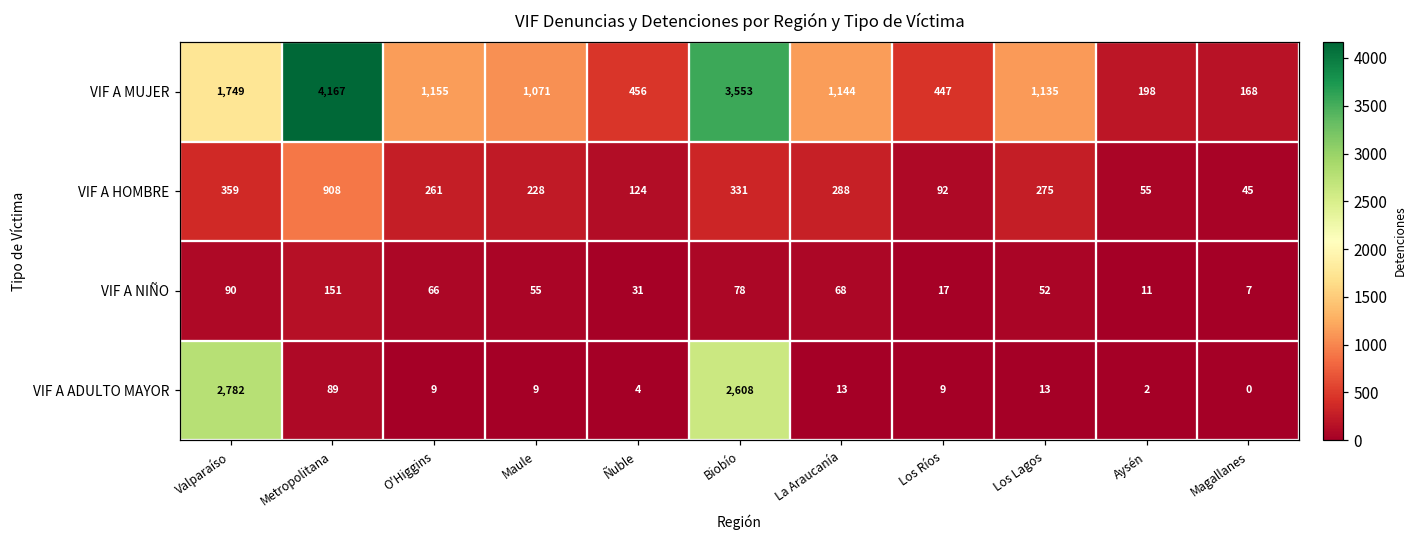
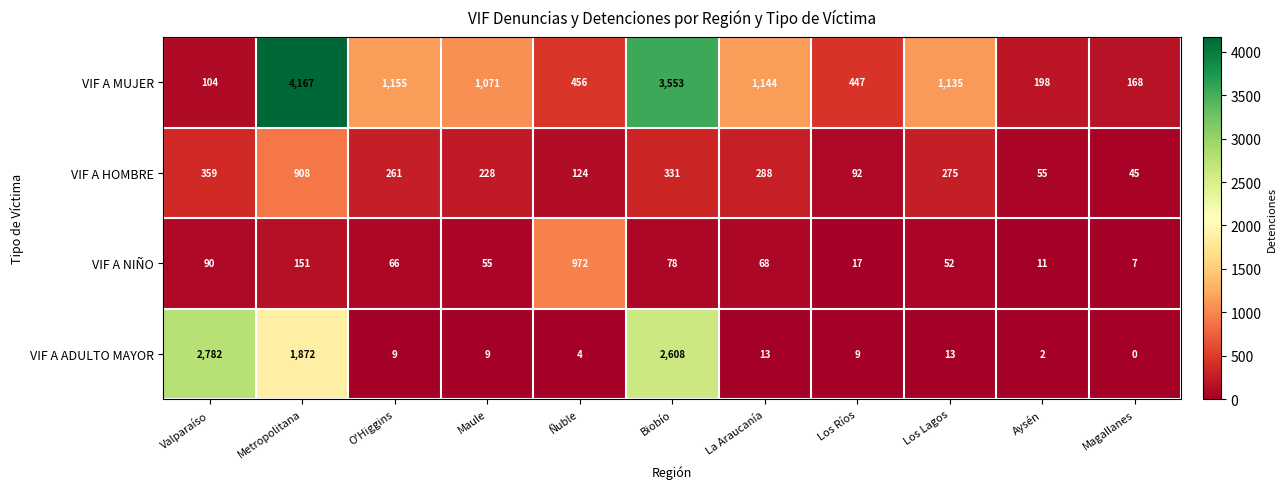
  {
    "VIF A MUJER": {
-     "Valparaíso": "1,749",
+     "Valparaíso": "104",
      "Metropolitana": "4,167",
      "O'Higgins": "1,155",
      "Maule": "1,071",
      "Ñuble": "456",
      "Biobío": "3,553",
      "La Araucanía": "1,144",
      "Los Ríos": "447",
      "Los Lagos": "1,135",
      "Aysén": "198",
      "Magallanes": "168"
    },
    "VIF A HOMBRE": {
      "Valparaíso": "359",
      "Metropolitana": "908",
      "O'Higgins": "261",
      "Maule": "228",
      "Ñuble": "124",
      "Biobío": "331",
      "La Araucanía": "288",
      "Los Ríos": "92",
      "Los Lagos": "275",
      "Aysén": "55",
      "Magallanes": "45"
    },
    "VIF A NIÑO": {
      "Valparaíso": "90",
      "Metropolitana": "151",
      "O'Higgins": "66",
      "Maule": "55",
-     "Ñuble": "31",
+     "Ñuble": "972",
      "Biobío": "78",
      "La Araucanía": "68",
      "Los Ríos": "17",
      "Los Lagos": "52",
      "Aysén": "11",
      "Magallanes": "7"
    },
    "VIF A ADULTO MAYOR": {
      "Valparaíso": "2,782",
-     "Metropolitana": "89",
+     "Metropolitana": "1,872",
      "O'Higgins": "9",
      "Maule": "9",
      "Ñuble": "4",
      "Biobío": "2,608",
      "La Araucanía": "13",
      "Los Ríos": "9",
      "Los Lagos": "13",
      "Aysén": "2",
      "Magallanes": "0"
    }
  }
